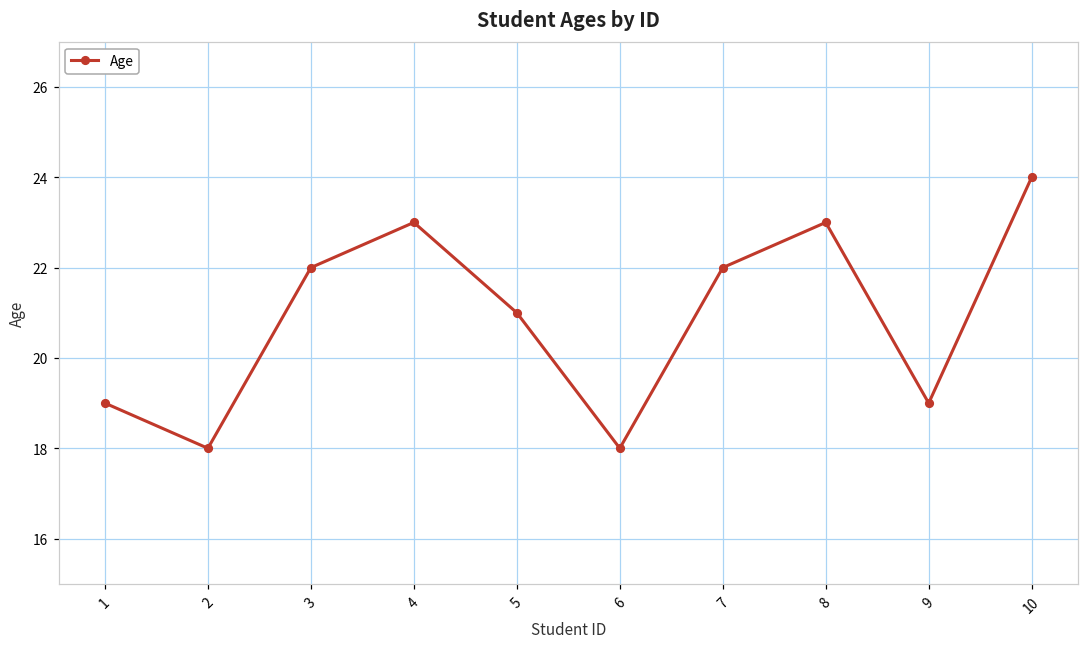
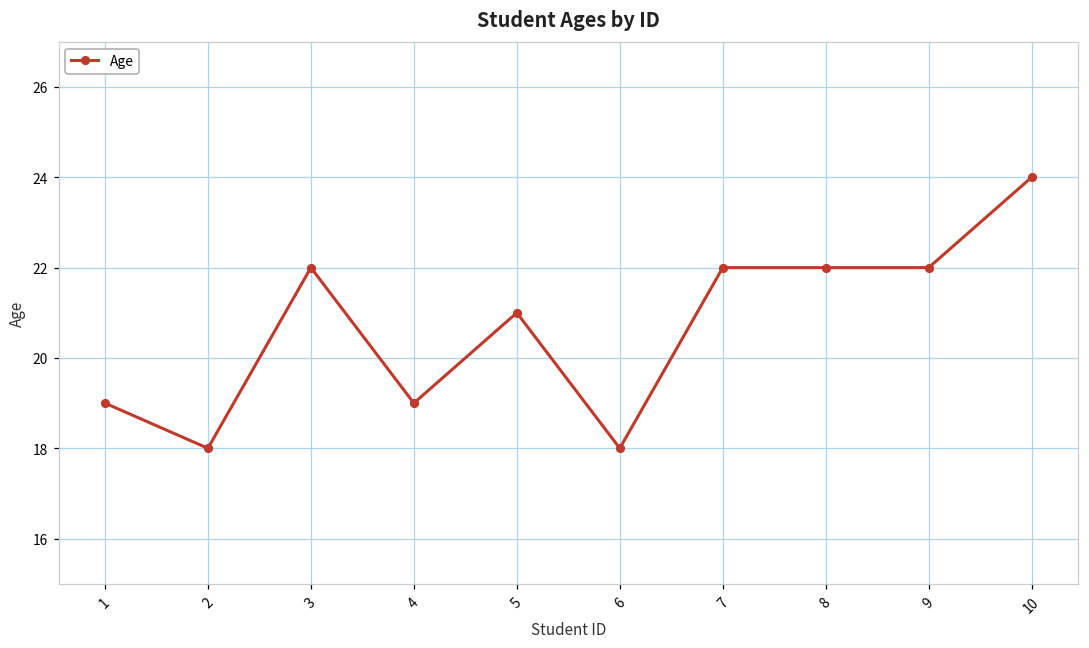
  {
    "1": 19,
    "2": 18,
    "3": 22,
-   "4": 23,
+   "4": 19,
    "5": 21,
    "6": 18,
    "7": 22,
-   "8": 23,
-   "9": 19,
+   "8": 22,
+   "9": 22,
    "10": 24
  }
